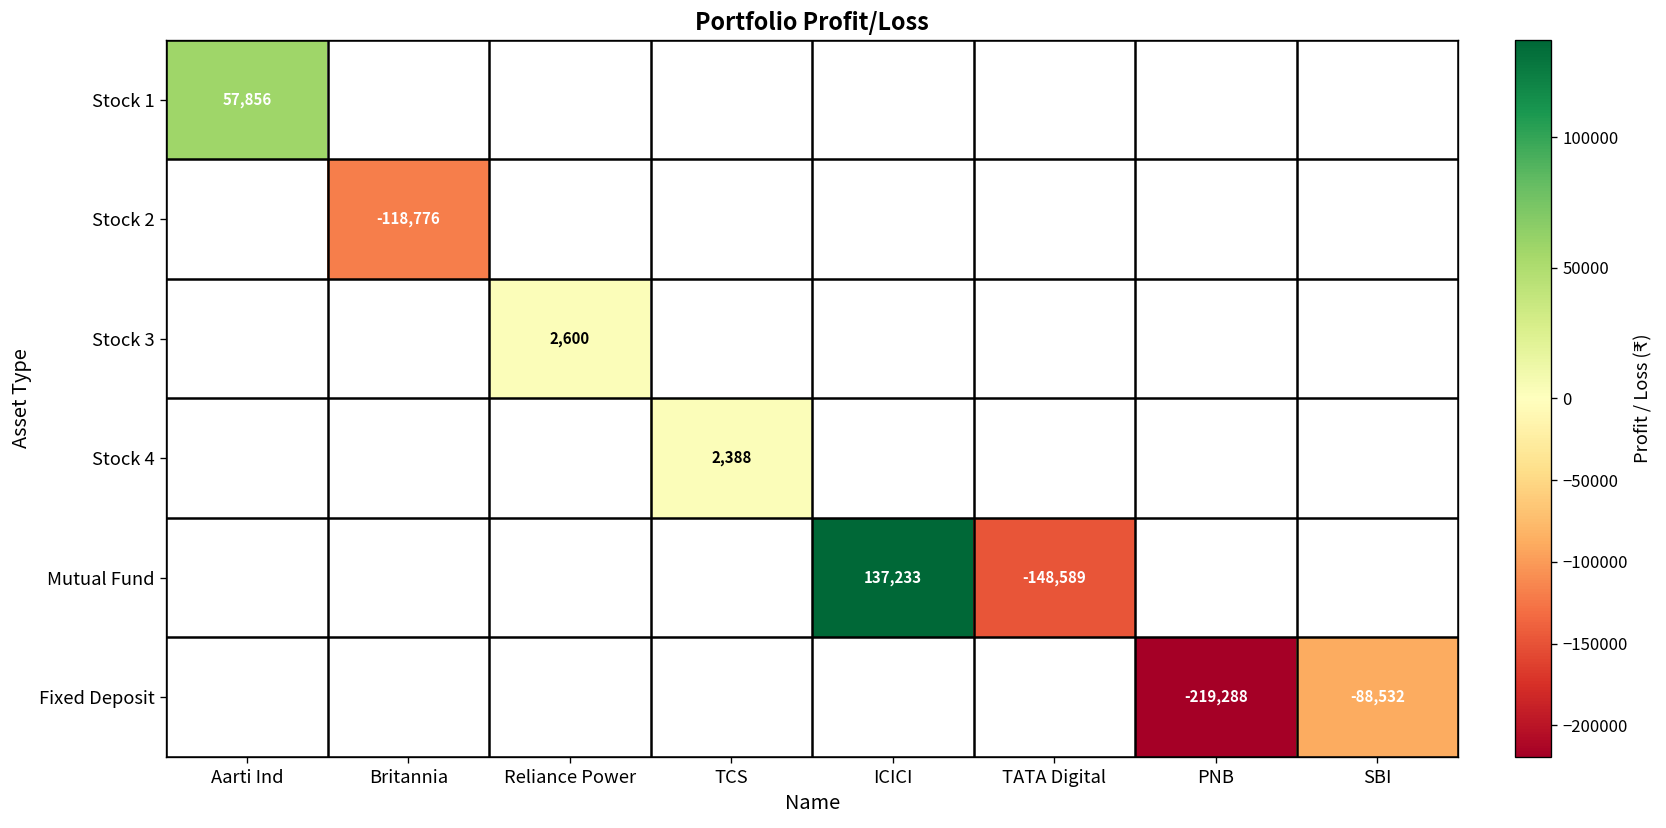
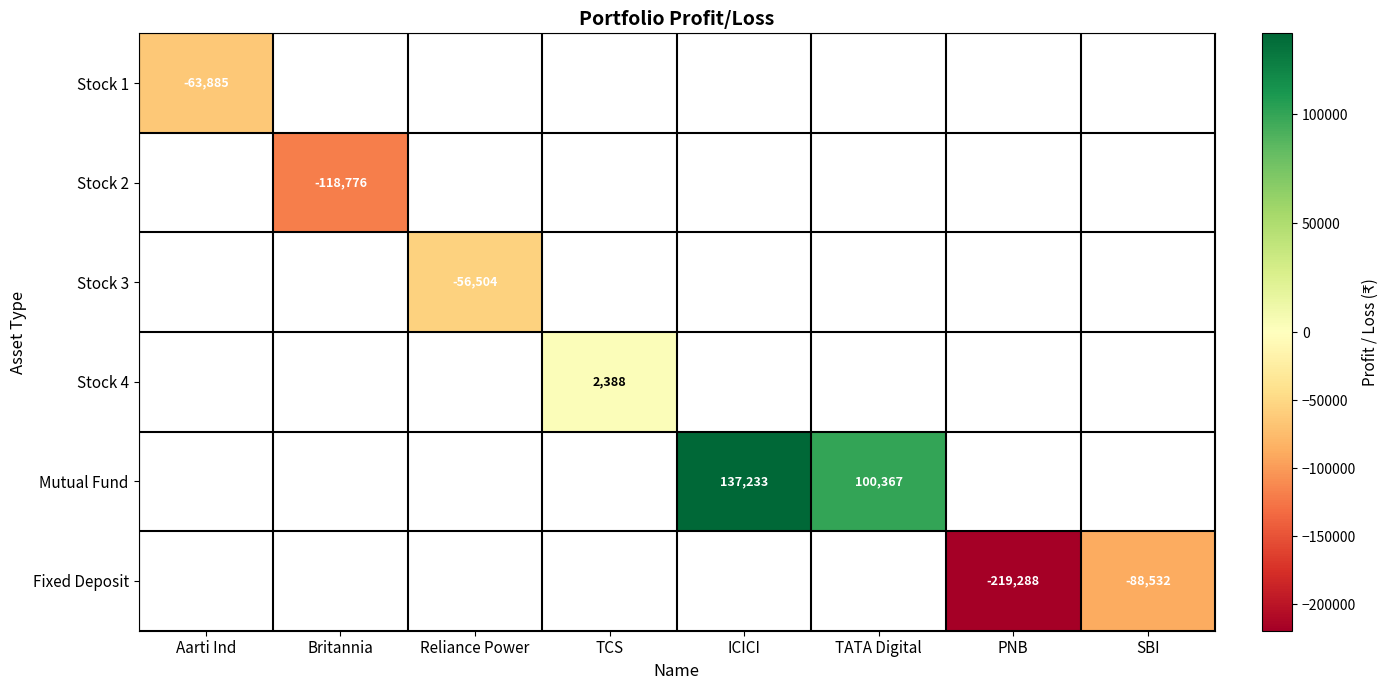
  {
    "Stock 1": {
-     "Aarti Ind": "57,856"
+     "Aarti Ind": "-63,885"
    },
    "Stock 2": {
      "Britannia": "-118,776"
    },
    "Stock 3": {
-     "Reliance Power": "2,600"
+     "Reliance Power": "-56,504"
    },
    "Stock 4": {
      "TCS": "2,388"
    },
    "Mutual Fund": {
      "ICICI": "137,233",
-     "TATA Digital": "-148,589"
+     "TATA Digital": "100,367"
    },
    "Fixed Deposit": {
      "PNB": "-219,288",
      "SBI": "-88,532"
    }
  }
